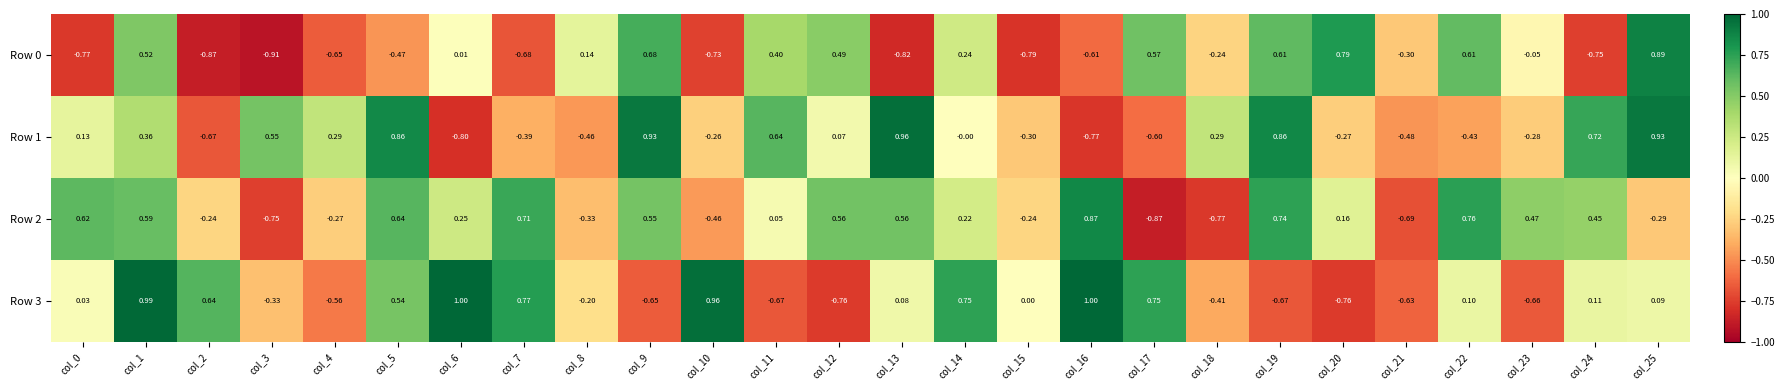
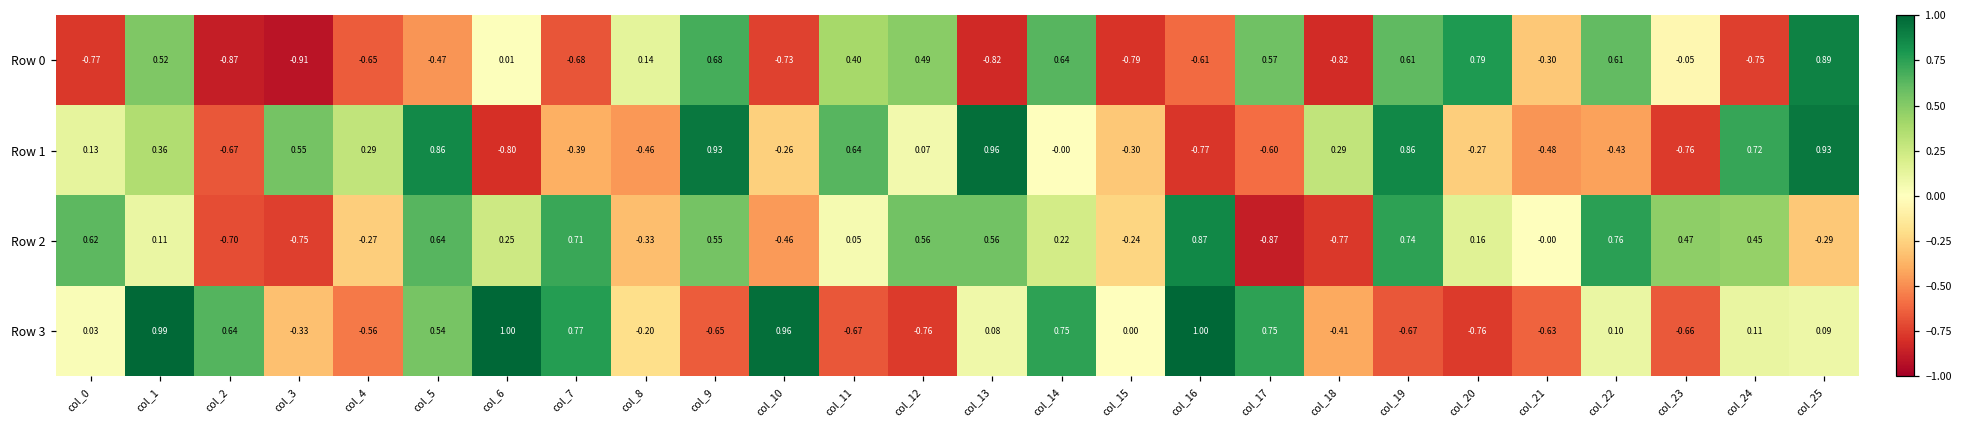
  {
    "Row 0": {
      "col_0": -0.77,
      "col_1": 0.52,
      "col_2": -0.87,
      "col_3": -0.91,
      "col_4": -0.65,
      "col_5": -0.47,
      "col_6": 0.01,
      "col_7": -0.68,
      "col_8": 0.14,
      "col_9": 0.68,
      "col_10": -0.73,
      "col_11": 0.40,
      "col_12": 0.49,
      "col_13": -0.82,
-     "col_14": 0.24,
+     "col_14": 0.64,
      "col_15": -0.79,
      "col_16": -0.61,
      "col_17": 0.57,
-     "col_18": -0.24,
+     "col_18": -0.82,
      "col_19": 0.61,
      "col_20": 0.79,
      "col_21": -0.30,
      "col_22": 0.61,
      "col_23": -0.05,
      "col_24": -0.75,
      "col_25": 0.89
    },
    "Row 1": {
      "col_0": 0.13,
      "col_1": 0.36,
      "col_2": -0.67,
      "col_3": 0.55,
      "col_4": 0.29,
      "col_5": 0.86,
      "col_6": -0.80,
      "col_7": -0.39,
      "col_8": -0.46,
      "col_9": 0.93,
      "col_10": -0.26,
      "col_11": 0.64,
      "col_12": 0.07,
      "col_13": 0.96,
      "col_14": -0.00,
      "col_15": -0.30,
      "col_16": -0.77,
      "col_17": -0.60,
      "col_18": 0.29,
      "col_19": 0.86,
      "col_20": -0.27,
      "col_21": -0.48,
      "col_22": -0.43,
-     "col_23": -0.28,
+     "col_23": -0.76,
      "col_24": 0.72,
      "col_25": 0.93
    },
    "Row 2": {
      "col_0": 0.62,
-     "col_1": 0.59,
-     "col_2": -0.24,
+     "col_1": 0.11,
+     "col_2": -0.70,
      "col_3": -0.75,
      "col_4": -0.27,
      "col_5": 0.64,
      "col_6": 0.25,
      "col_7": 0.71,
      "col_8": -0.33,
      "col_9": 0.55,
      "col_10": -0.46,
      "col_11": 0.05,
      "col_12": 0.56,
      "col_13": 0.56,
      "col_14": 0.22,
      "col_15": -0.24,
      "col_16": 0.87,
      "col_17": -0.87,
      "col_18": -0.77,
      "col_19": 0.74,
      "col_20": 0.16,
-     "col_21": -0.69,
+     "col_21": -0.00,
      "col_22": 0.76,
      "col_23": 0.47,
      "col_24": 0.45,
      "col_25": -0.29
    },
    "Row 3": {
      "col_0": 0.03,
      "col_1": 0.99,
      "col_2": 0.64,
      "col_3": -0.33,
      "col_4": -0.56,
      "col_5": 0.54,
      "col_6": 1.00,
      "col_7": 0.77,
      "col_8": -0.20,
      "col_9": -0.65,
      "col_10": 0.96,
      "col_11": -0.67,
      "col_12": -0.76,
      "col_13": 0.08,
      "col_14": 0.75,
      "col_15": 0.00,
      "col_16": 1.00,
      "col_17": 0.75,
      "col_18": -0.41,
      "col_19": -0.67,
      "col_20": -0.76,
      "col_21": -0.63,
      "col_22": 0.10,
      "col_23": -0.66,
      "col_24": 0.11,
      "col_25": 0.09
    }
  }
